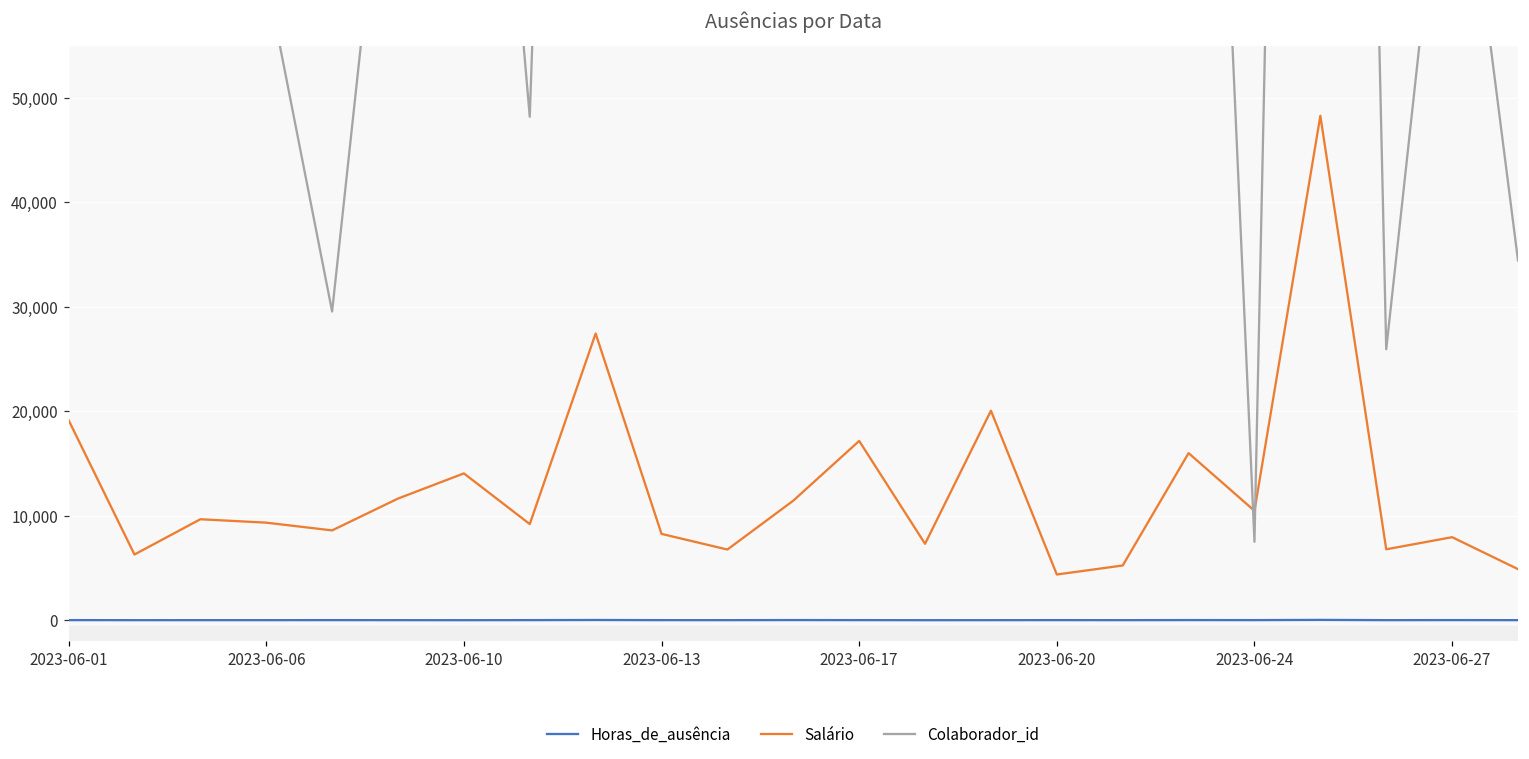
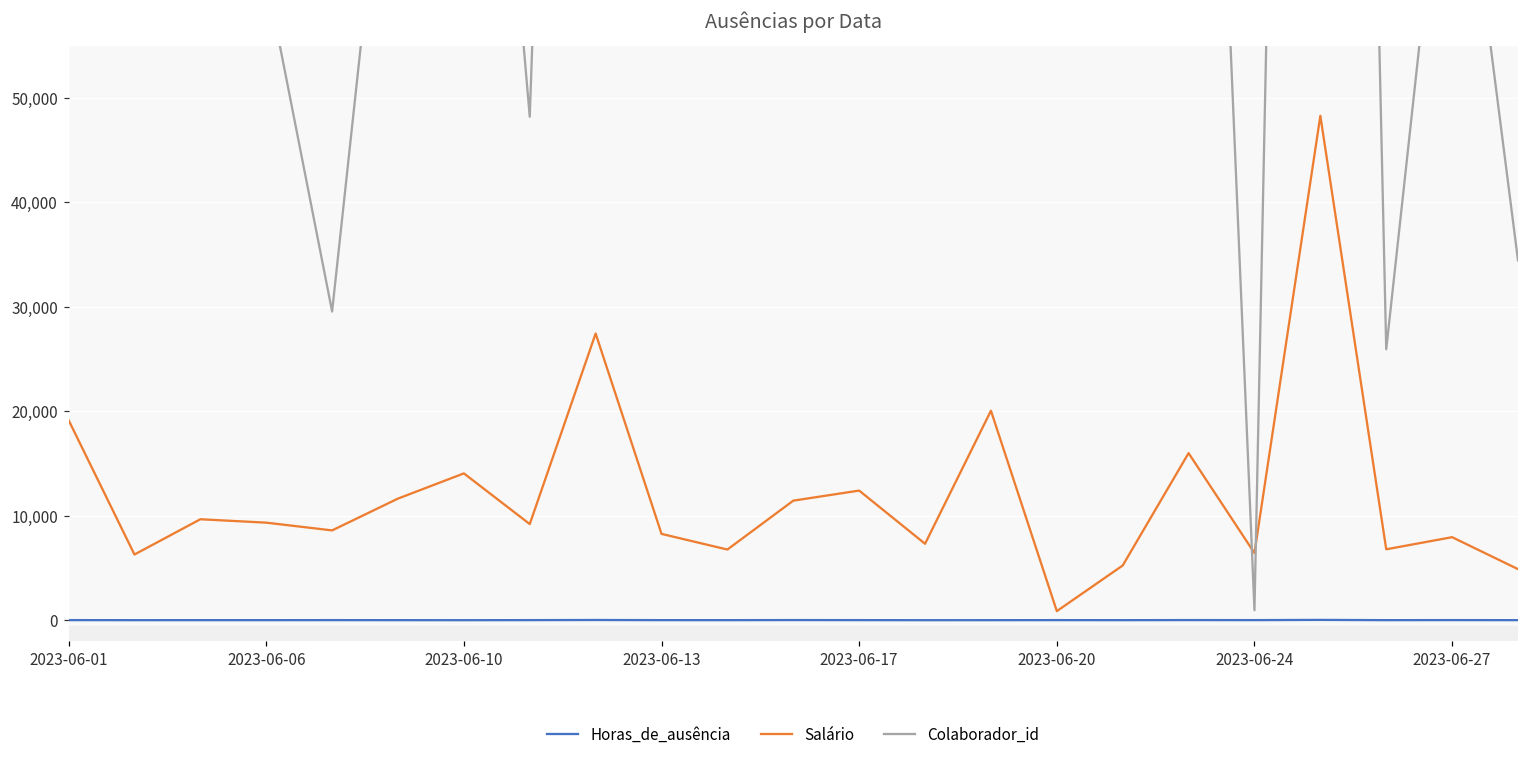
  {
    "Horas_de_ausência": {
      "2023-06-01": "0",
      "2023-06-06": "0",
      "2023-06-10": "0",
      "2023-06-13": "0",
      "2023-06-17": "0",
      "2023-06-20": "0",
      "2023-06-24": "0",
      "2023-06-27": "0"
    },
    "Salário": {
      "2023-06-01": "19,000",
      "2023-06-06": "9,000",
      "2023-06-10": "14,000",
      "2023-06-13": "8,000",
-     "2023-06-17": "17,000",
-     "2023-06-20": "4,000",
-     "2023-06-24": "10,000",
+     "2023-06-17": "12,000",
+     "2023-06-20": "1,000",
+     "2023-06-24": "6,000",
      "2023-06-27": "8,000"
    },
    "Colaborador_id": {
-     "2023-06-24": "8,000"
+     "2023-06-24": "1,000"
    }
  }
